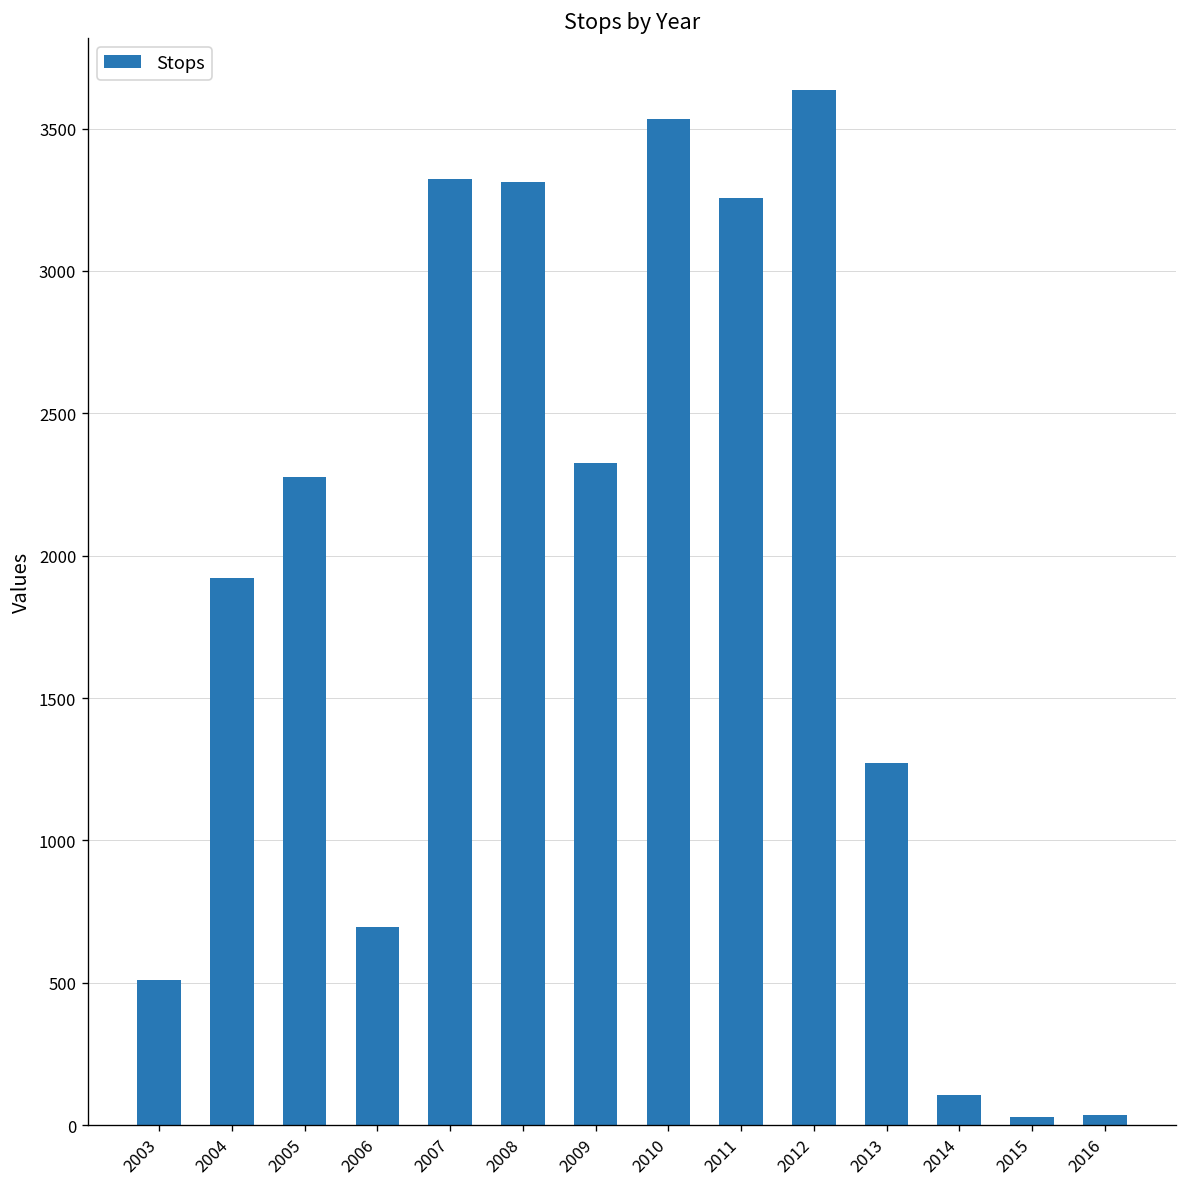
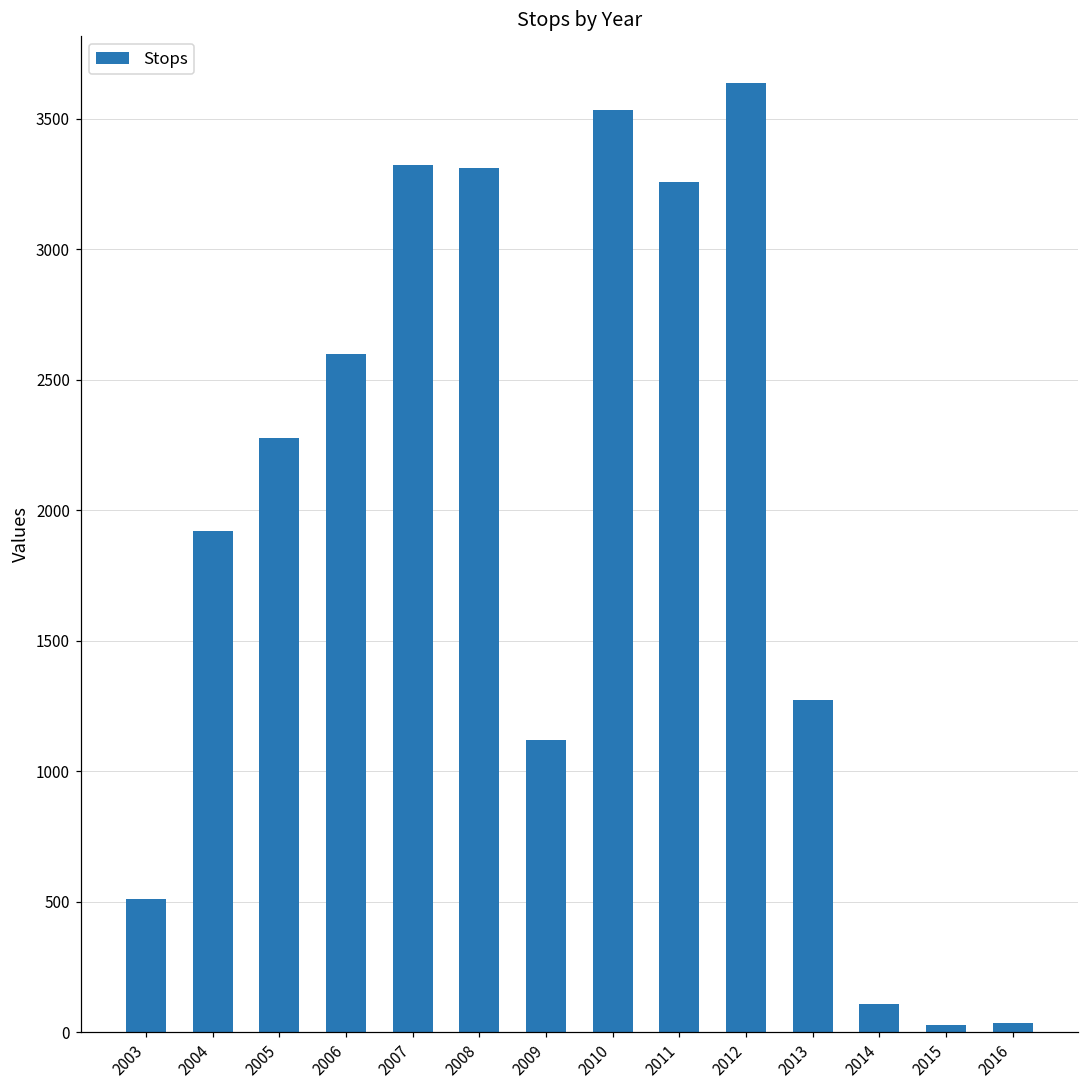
  {
    "2003": 510,
    "2004": 1920,
    "2005": 2280,
-   "2006": 700,
+   "2006": 2600,
    "2007": 3320,
    "2008": 3310,
-   "2009": 2330,
+   "2009": 1120,
    "2010": 3530,
    "2011": 3260,
    "2012": 3640,
    "2013": 1270,
    "2014": 110,
    "2015": 30,
    "2016": 40
  }
